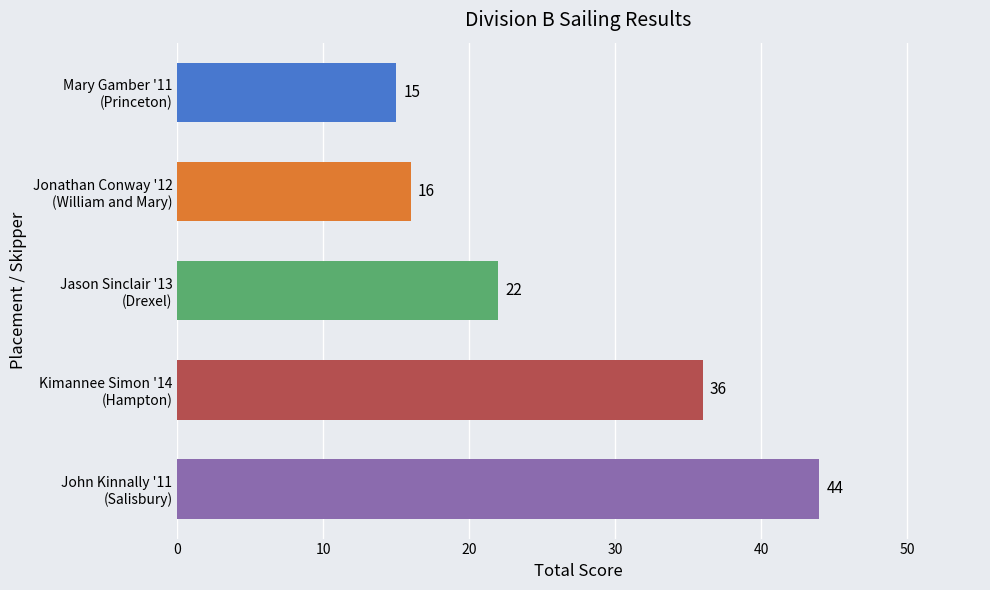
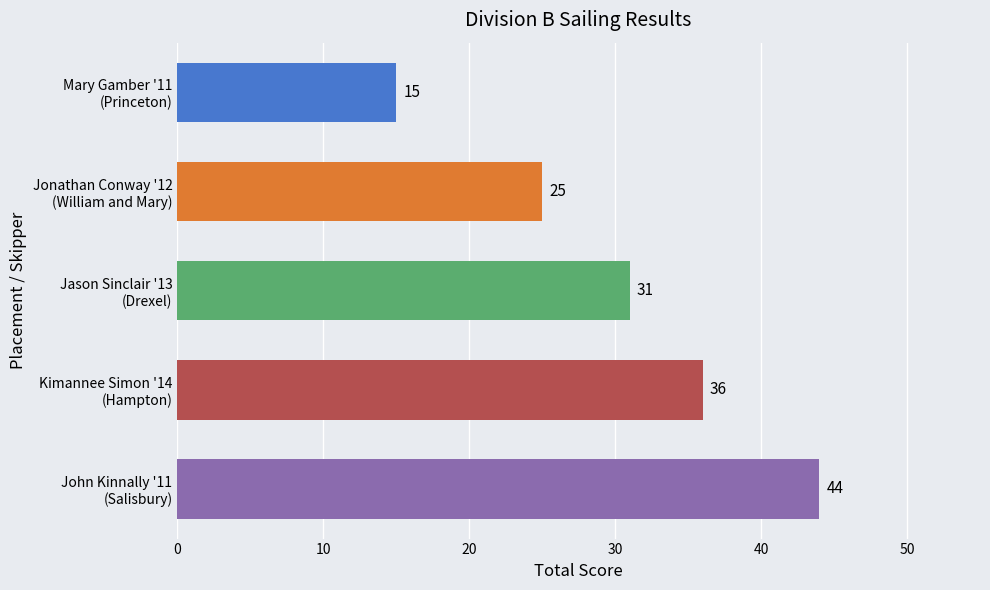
  {
    "Mary Gamber '11 (Princeton)": 15,
-   "Jonathan Conway '12 (William and Mary)": 16,
-   "Jason Sinclair '13 (Drexel)": 22,
+   "Jonathan Conway '12 (William and Mary)": 25,
+   "Jason Sinclair '13 (Drexel)": 31,
    "Kimannee Simon '14 (Hampton)": 36,
    "John Kinnally '11 (Salisbury)": 44
  }
